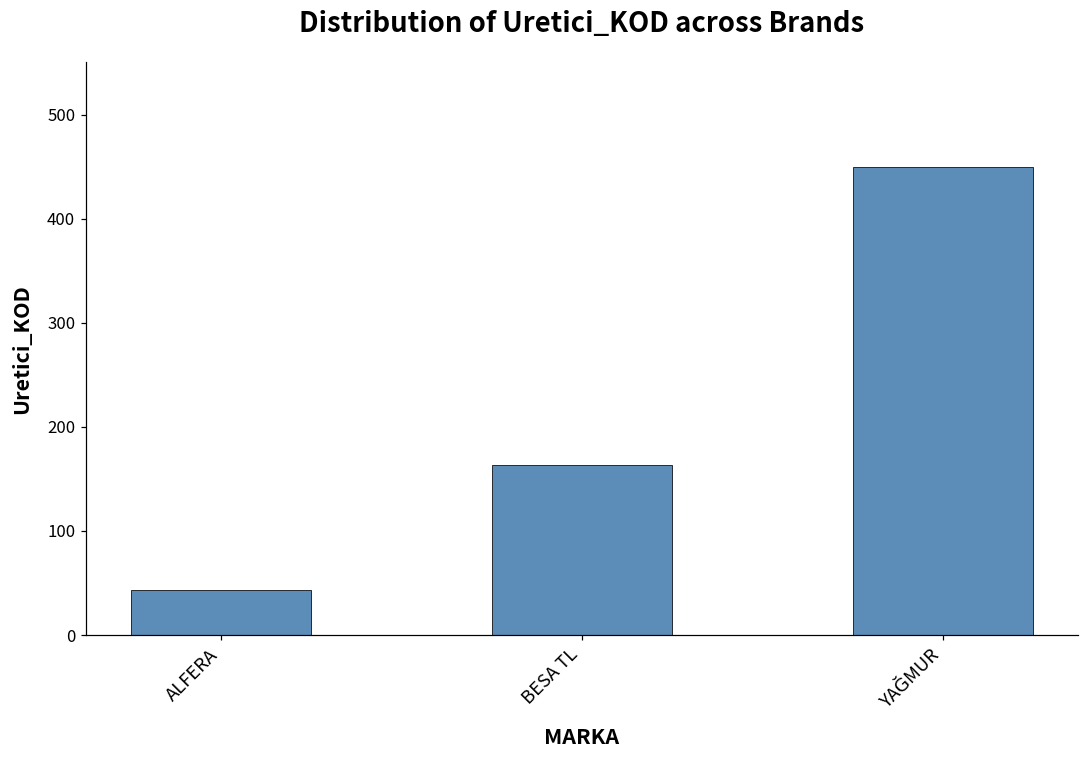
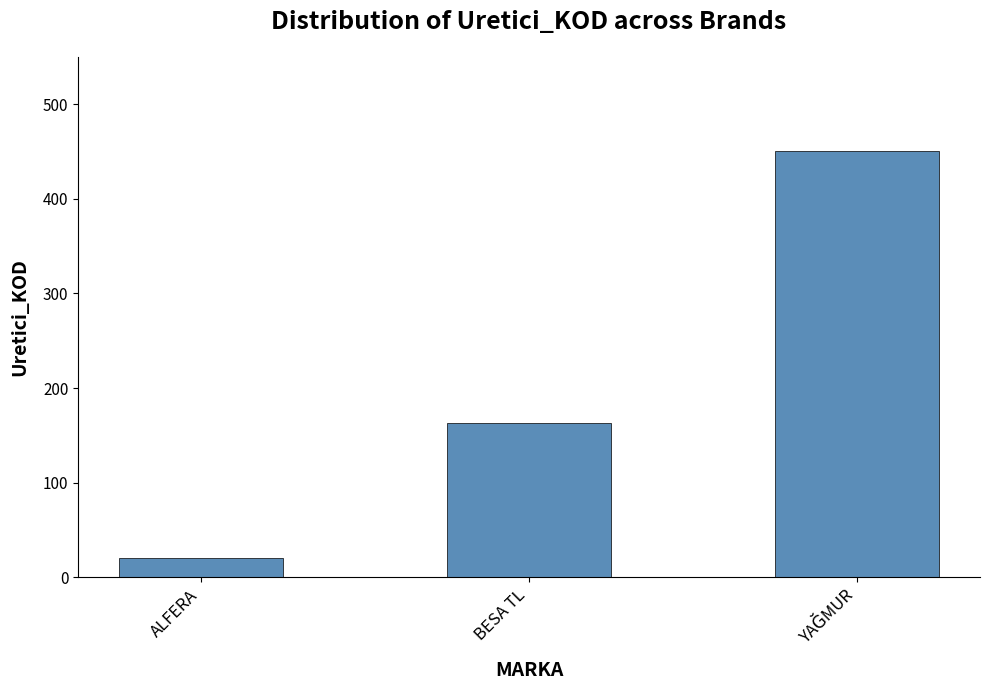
  {
-   "ALFERA": 40,
+   "ALFERA": 20,
    "BESA TL": 160,
    "YAĞMUR": 450
  }
